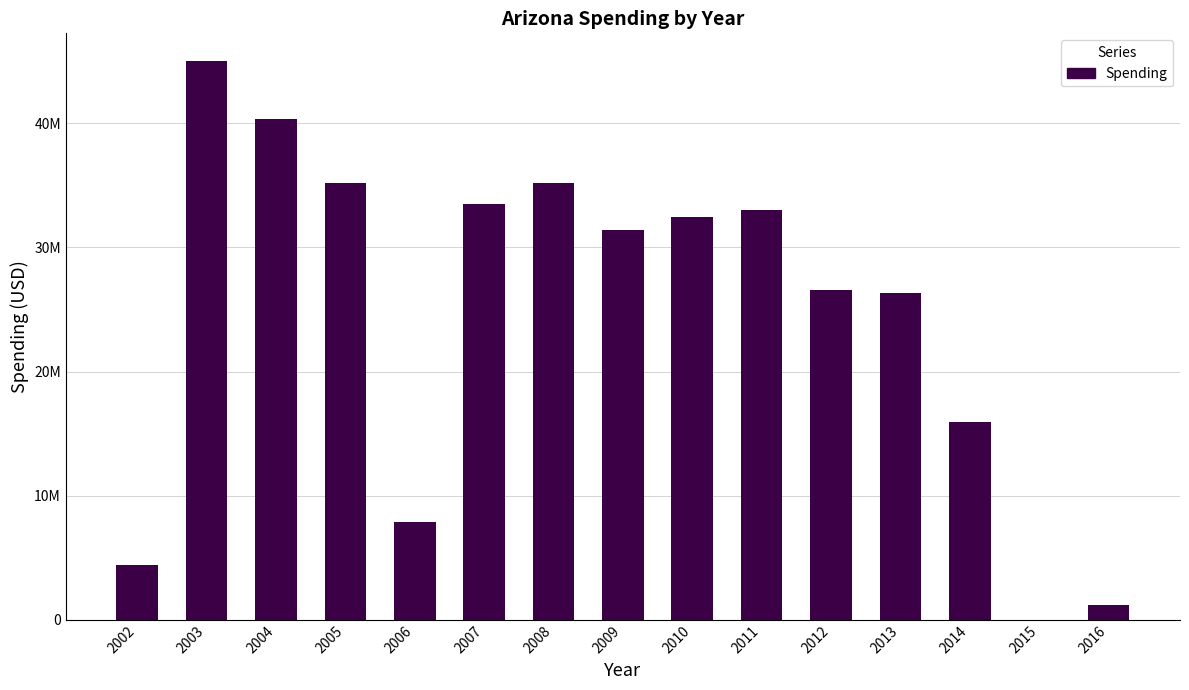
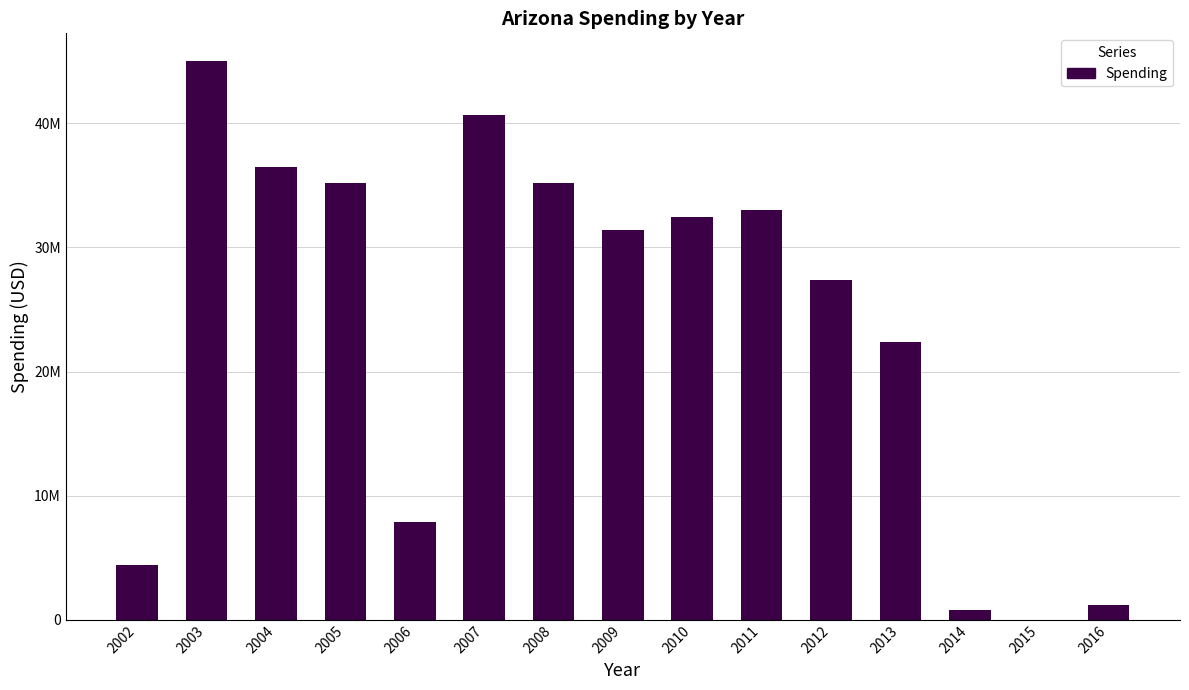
  {
    "2002": 4400000,
    "2003": 45000000,
-   "2004": 40400000,
+   "2004": 36500000,
    "2005": 35200000,
    "2006": 7900000,
-   "2007": 33500000,
+   "2007": 40700000,
    "2008": 35200000,
    "2009": 31400000,
    "2010": 32500000,
    "2011": 33000000,
-   "2012": 26600000,
-   "2013": 26300000,
-   "2014": 15900000,
+   "2012": 27400000,
+   "2013": 22300000,
+   "2014": 800000,
    "2016": 1200000
  }
